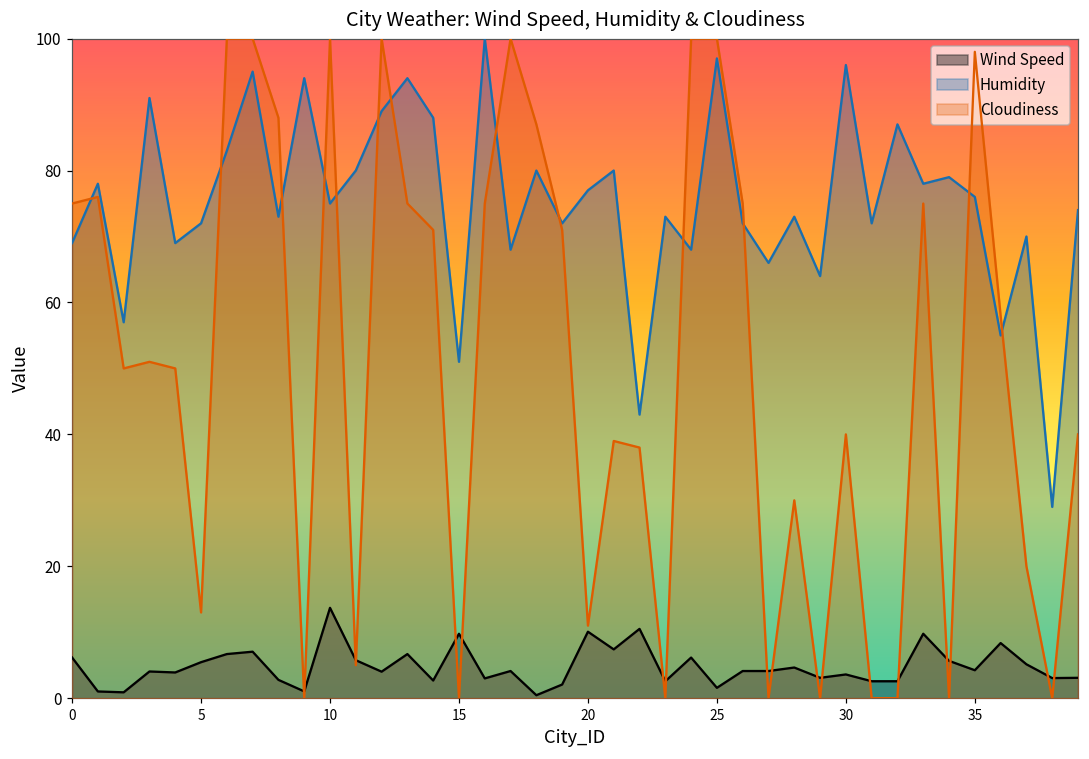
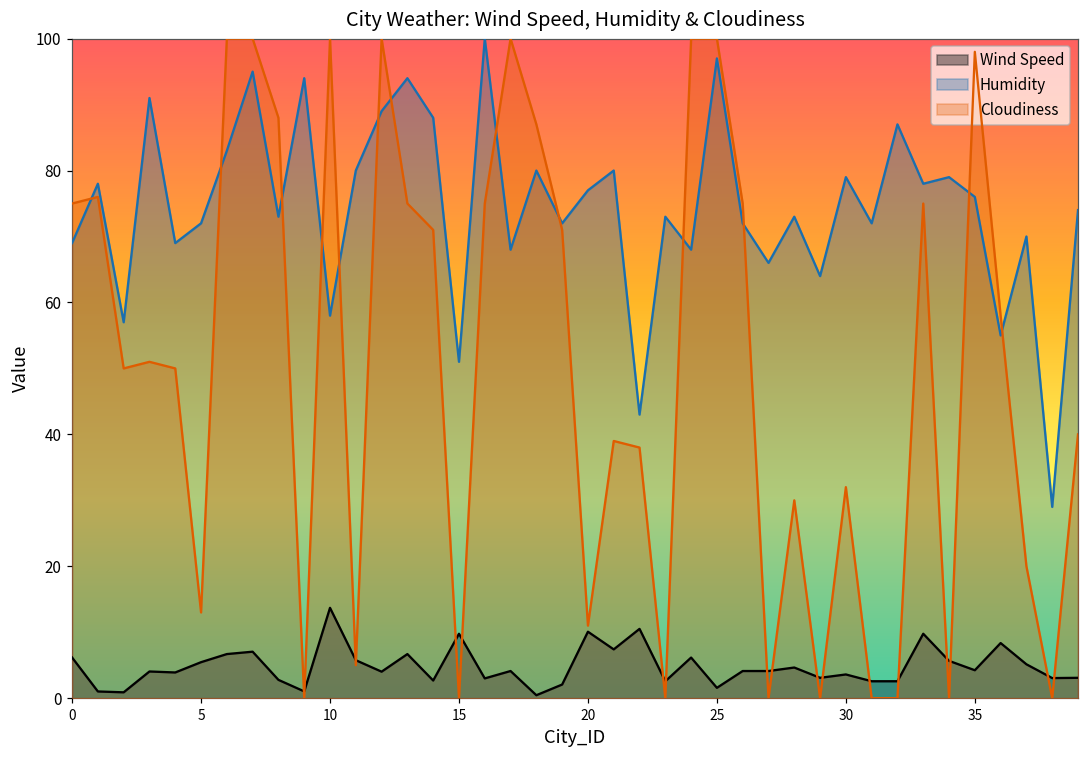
  {
    "Wind Speed": {
      "0": 6,
      "5": 5,
      "10": 14,
      "15": 10,
      "20": 10,
      "25": 2,
      "30": 4,
      "35": 4
    },
    "Humidity": {
      "0": 69,
      "5": 72,
-     "10": 75,
+     "10": 58,
      "15": 51,
      "20": 77,
      "25": 97,
-     "30": 96,
+     "30": 79,
      "35": 76
    },
    "Cloudiness": {
      "0": 75,
      "5": 13,
      "10": 100,
      "15": 0,
      "20": 11,
      "25": 100,
-     "30": 40
+     "30": 32
    }
  }
